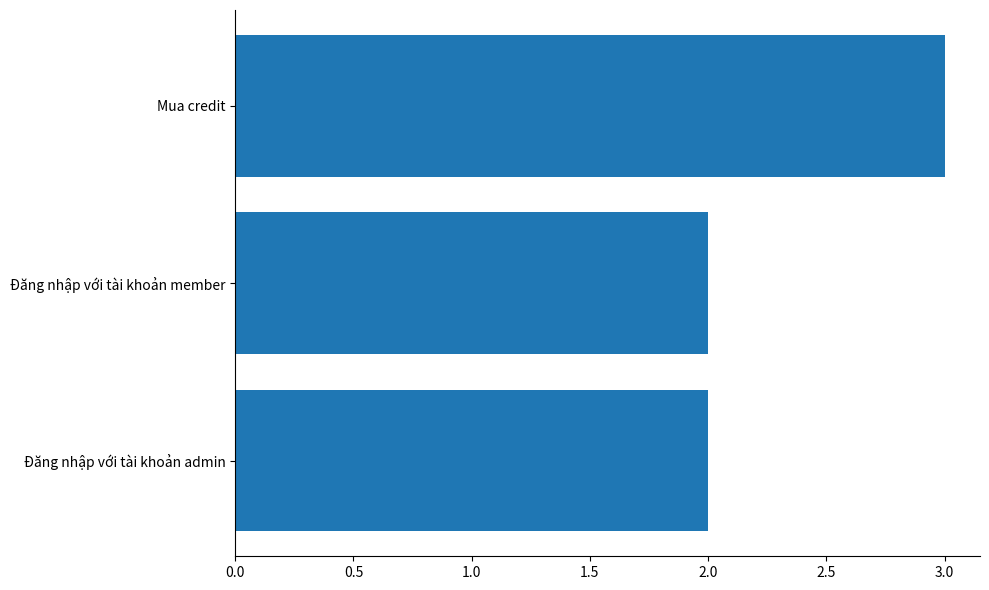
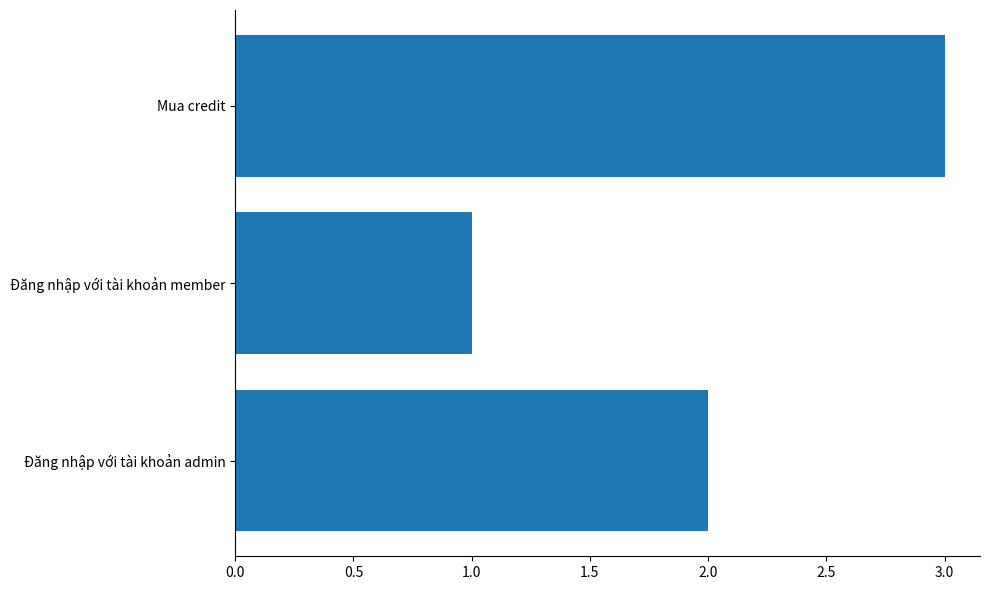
  {
    "Mua credit": 3,
-   "Đăng nhập với tài khoản member": 2,
+   "Đăng nhập với tài khoản member": 1,
    "Đăng nhập với tài khoản admin": 2
  }
